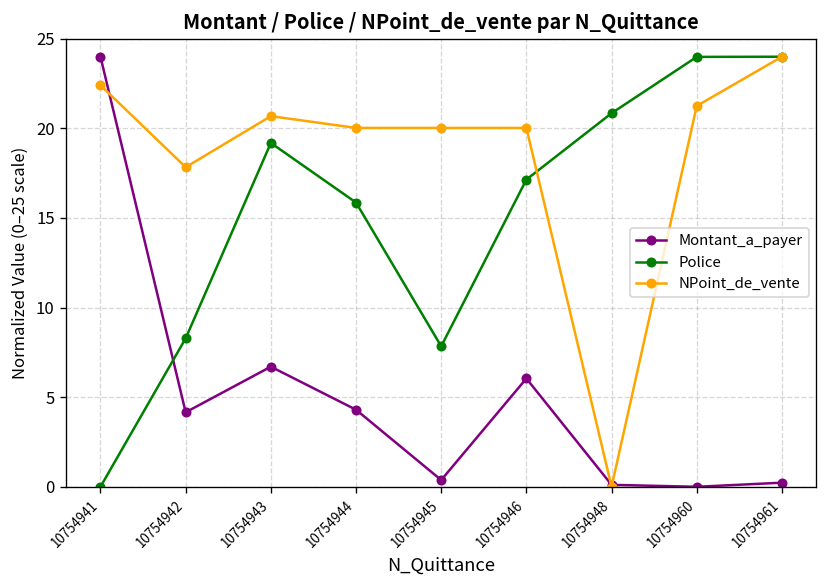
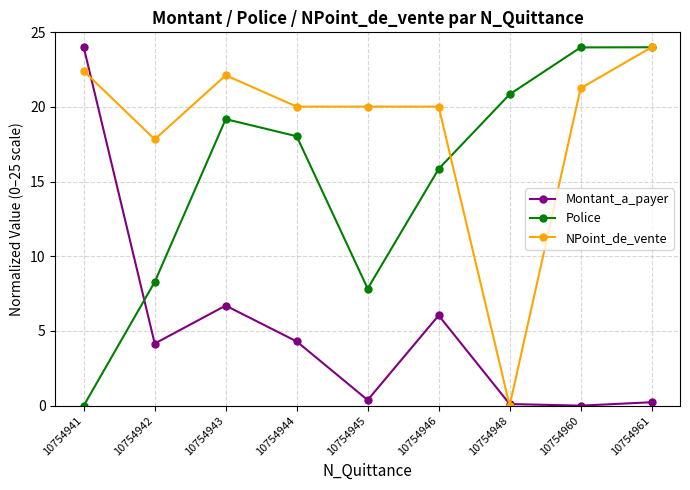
  {
    "Montant_a_payer": {
      "10754941": 24.0,
      "10754942": 4.2,
      "10754943": 6.7,
      "10754944": 4.3,
      "10754945": 0.4,
      "10754946": 6.0,
      "10754960": 0.0,
      "10754961": 0.2
    },
    "Police": {
      "10754941": 0.0,
      "10754942": 8.3,
      "10754943": 19.2,
-     "10754944": 15.9,
+     "10754944": 18.0,
      "10754945": 7.8,
-     "10754946": 17.1,
+     "10754946": 15.9,
      "10754948": 20.8,
      "10754960": 24.0
    },
    "NPoint_de_vente": {
      "10754941": 22.4,
      "10754942": 17.8,
-     "10754943": 20.7,
+     "10754943": 22.1,
      "10754944": 20.0,
      "10754945": 20.0,
      "10754946": 20.0,
      "10754960": 21.3
    }
  }
